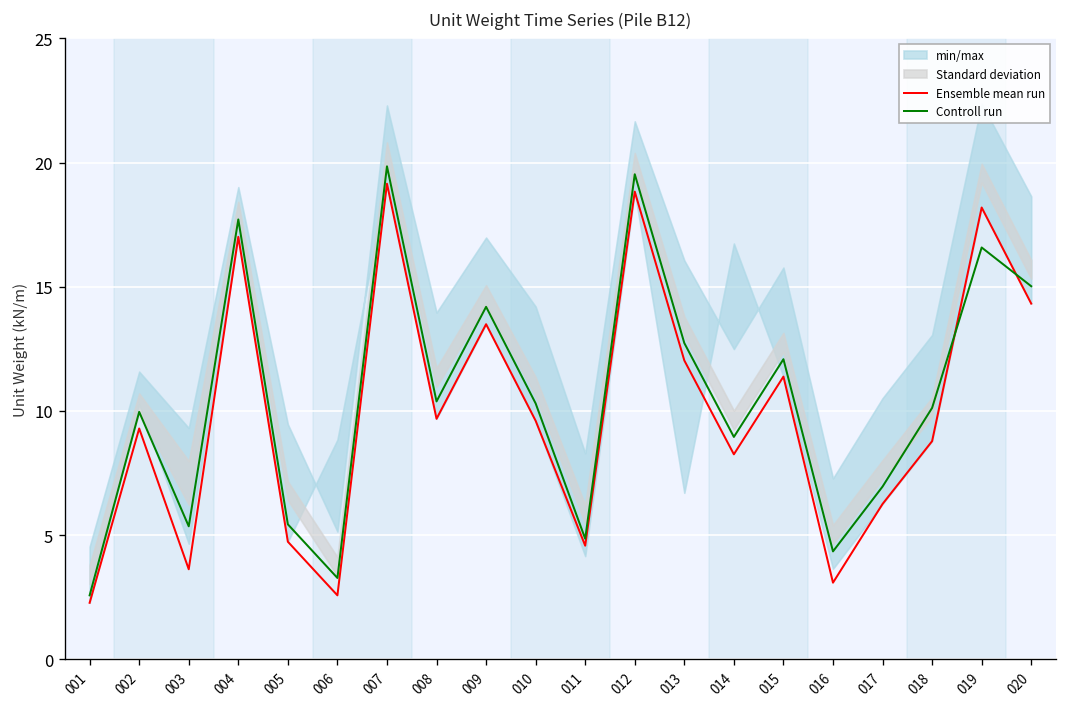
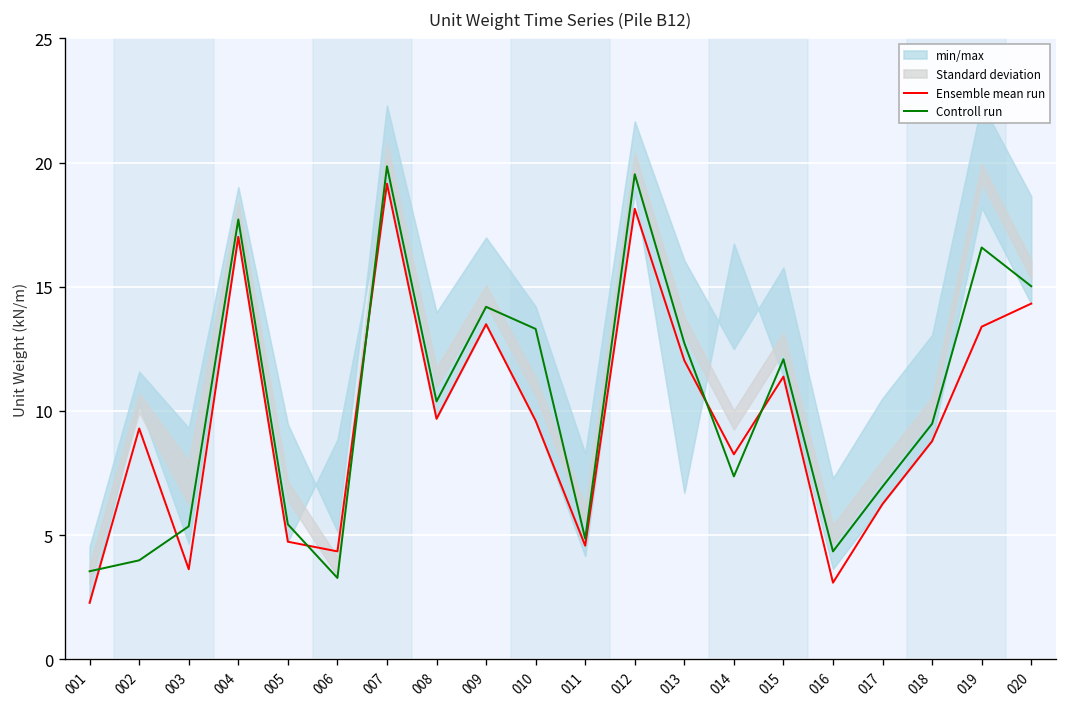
  {
    "Ensemble mean run": {
      "001": 2.3,
      "002": 9.3,
      "003": 3.6,
      "004": 17.0,
      "005": 4.7,
-     "006": 2.6,
+     "006": 4.3,
      "007": 19.2,
      "008": 9.7,
      "009": 13.5,
      "010": 9.6,
      "011": 4.6,
-     "012": 18.8,
+     "012": 18.1,
      "013": 12.0,
      "014": 8.3,
      "015": 11.4,
      "016": 3.1,
      "017": 6.3,
      "018": 8.8,
-     "019": 18.2,
+     "019": 13.4,
      "020": 14.3
    },
    "Controll run": {
-     "001": 2.6,
-     "002": 10.0,
+     "001": 3.5,
+     "002": 4.0,
      "003": 5.4,
      "004": 17.7,
      "005": 5.4,
      "006": 3.3,
      "007": 19.9,
      "008": 10.4,
      "009": 14.2,
-     "010": 10.3,
+     "010": 13.3,
      "011": 4.9,
      "012": 19.5,
      "013": 12.7,
-     "014": 9.0,
+     "014": 7.4,
      "015": 12.1,
      "016": 4.3,
      "017": 7.0,
-     "018": 10.1,
+     "018": 9.5,
      "019": 16.6,
      "020": 15.0
    }
  }
